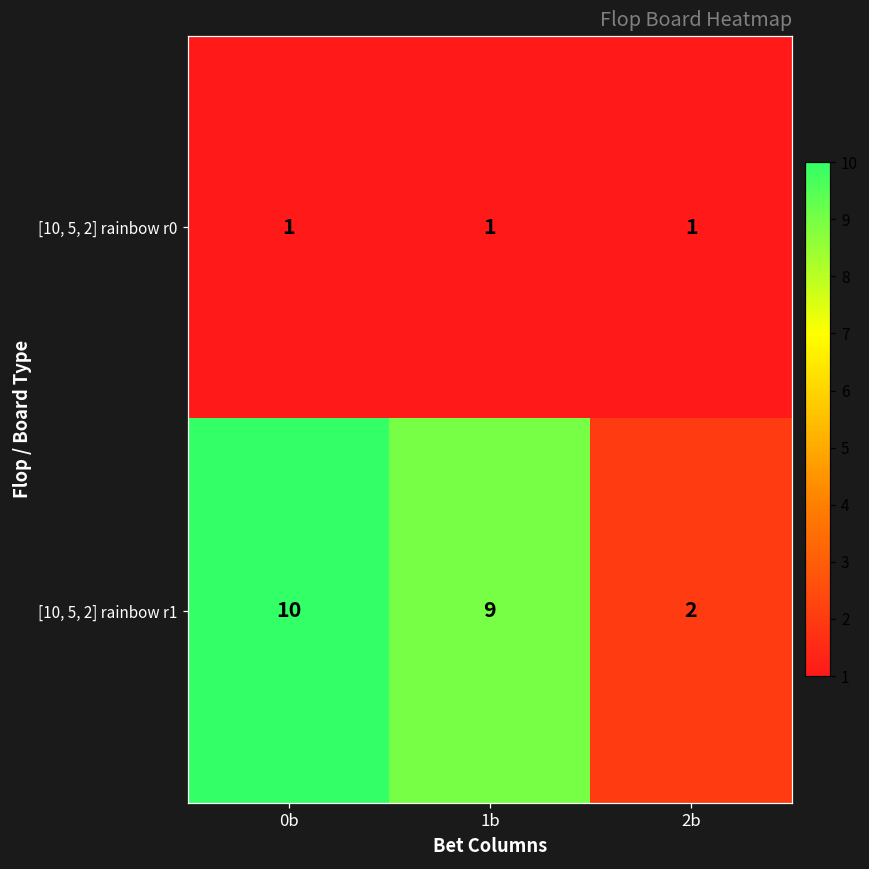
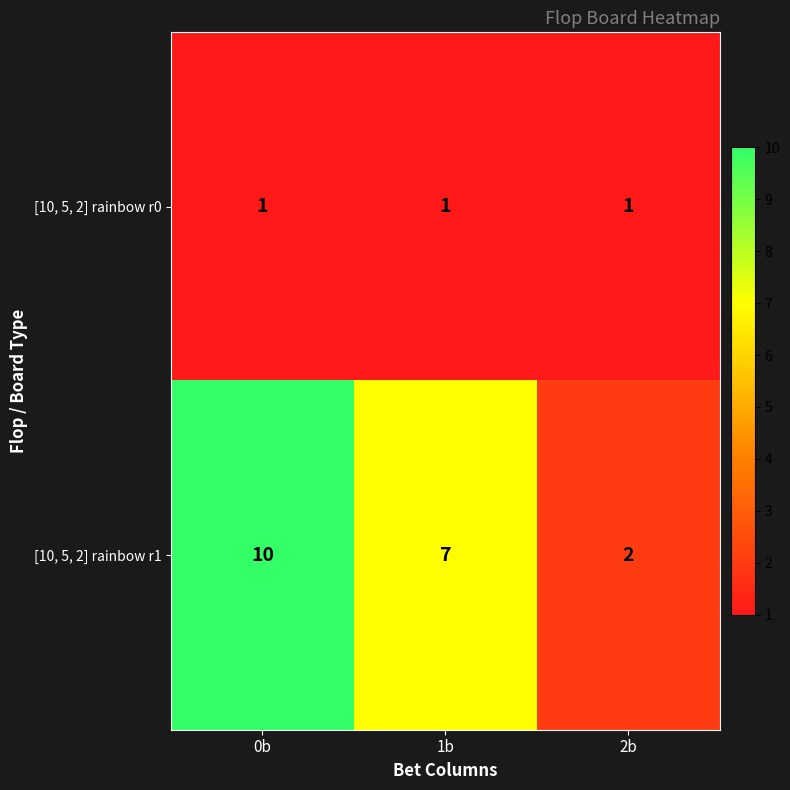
  {
    "[10, 5, 2] rainbow r0": {
      "0b": 1,
      "1b": 1,
      "2b": 1
    },
    "[10, 5, 2] rainbow r1": {
      "0b": 10,
-     "1b": 9,
+     "1b": 7,
      "2b": 2
    }
  }
